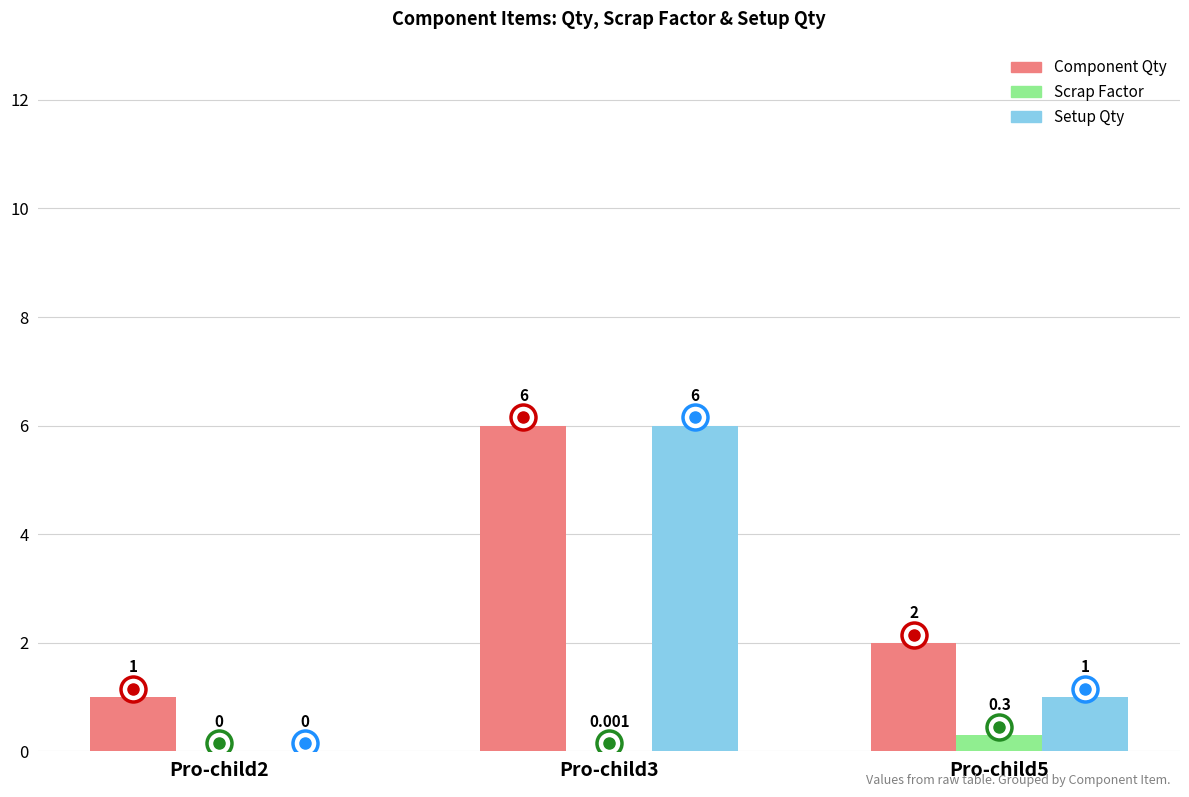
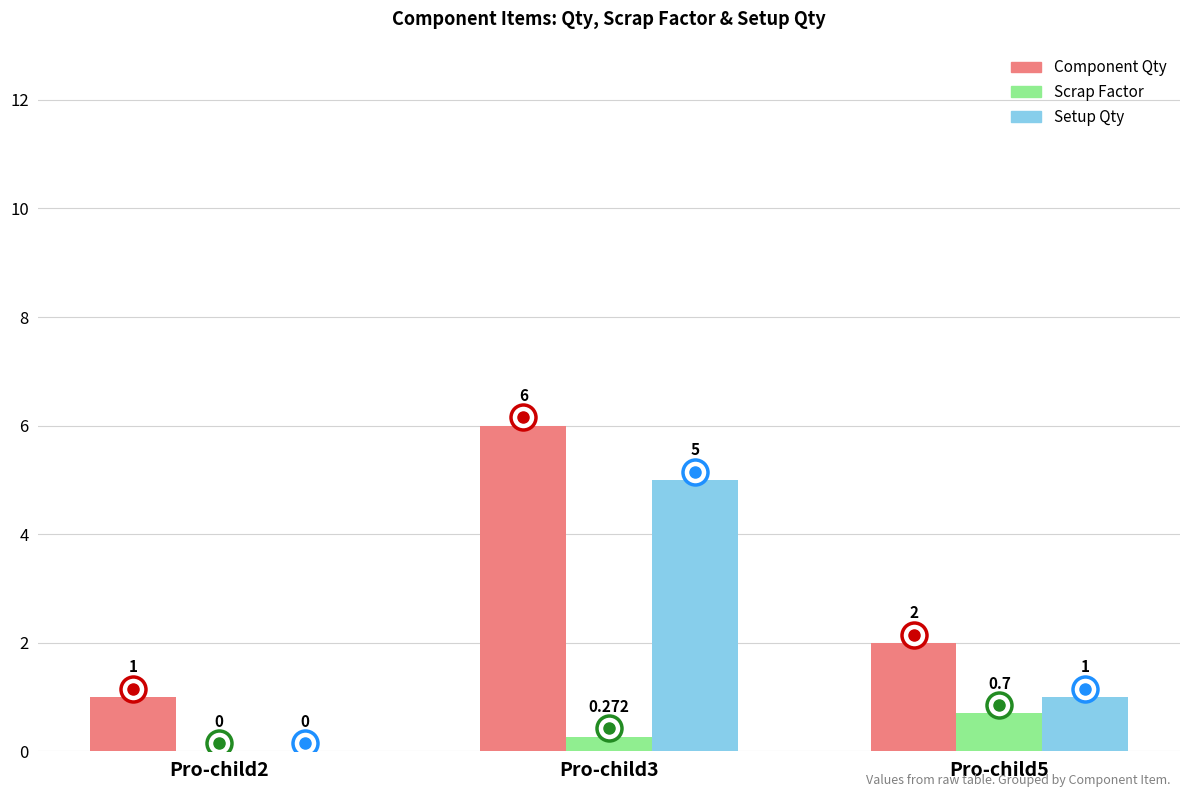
  {
    "Scrap Factor": {
-     "Pro-child3": 0.001,
-     "Pro-child5": 0.3
+     "Pro-child3": 0.272,
+     "Pro-child5": 0.7
    },
    "Setup Qty": {
-     "Pro-child3": 6
+     "Pro-child3": 5
    }
  }
